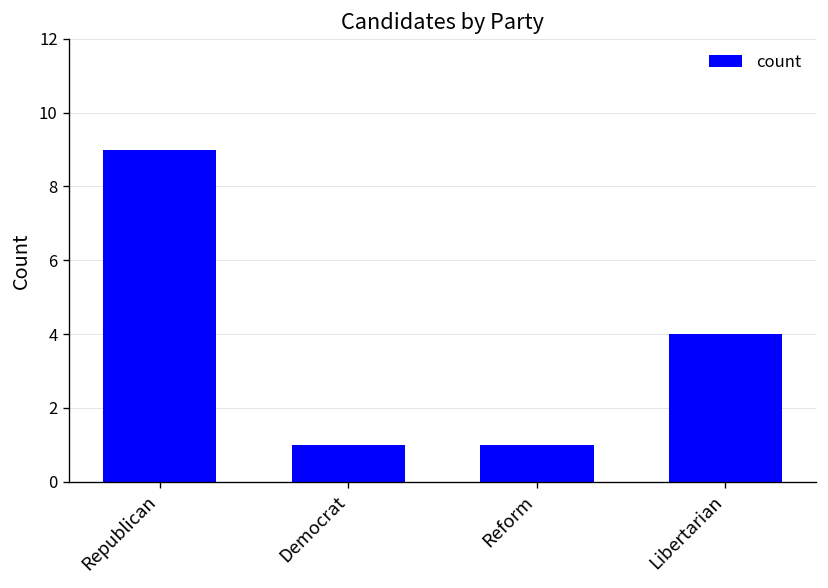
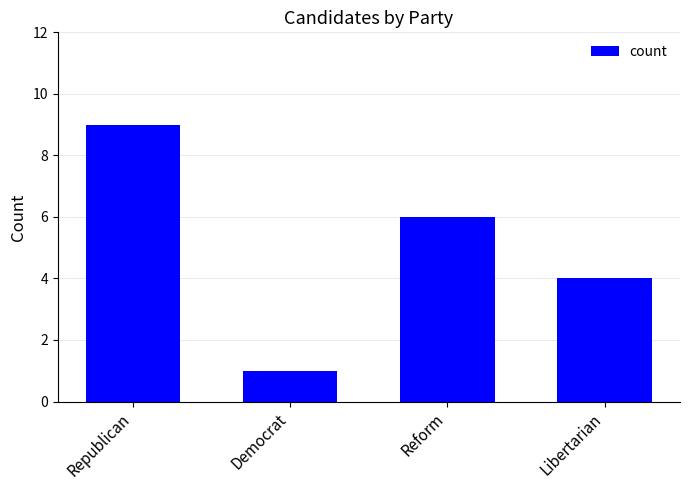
  {
    "Republican": 9,
    "Democrat": 1,
-   "Reform": 1,
+   "Reform": 6,
    "Libertarian": 4
  }
